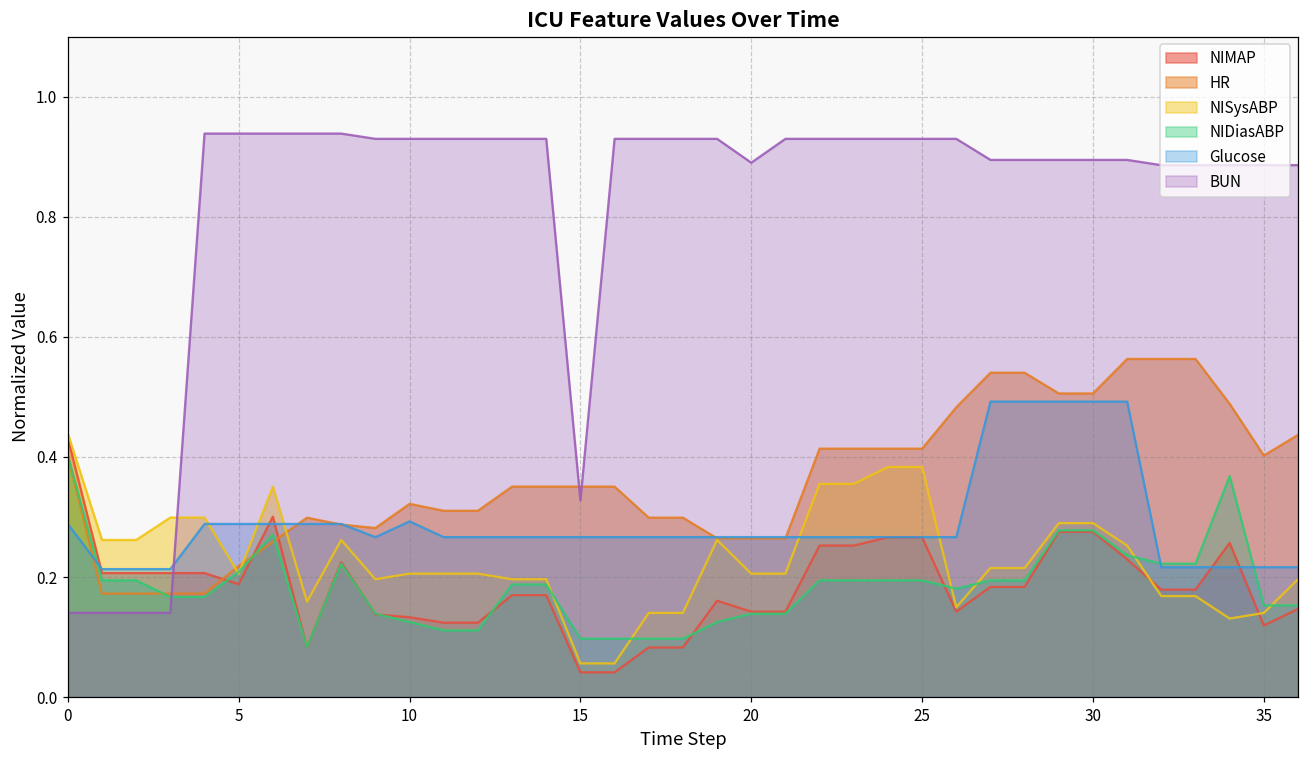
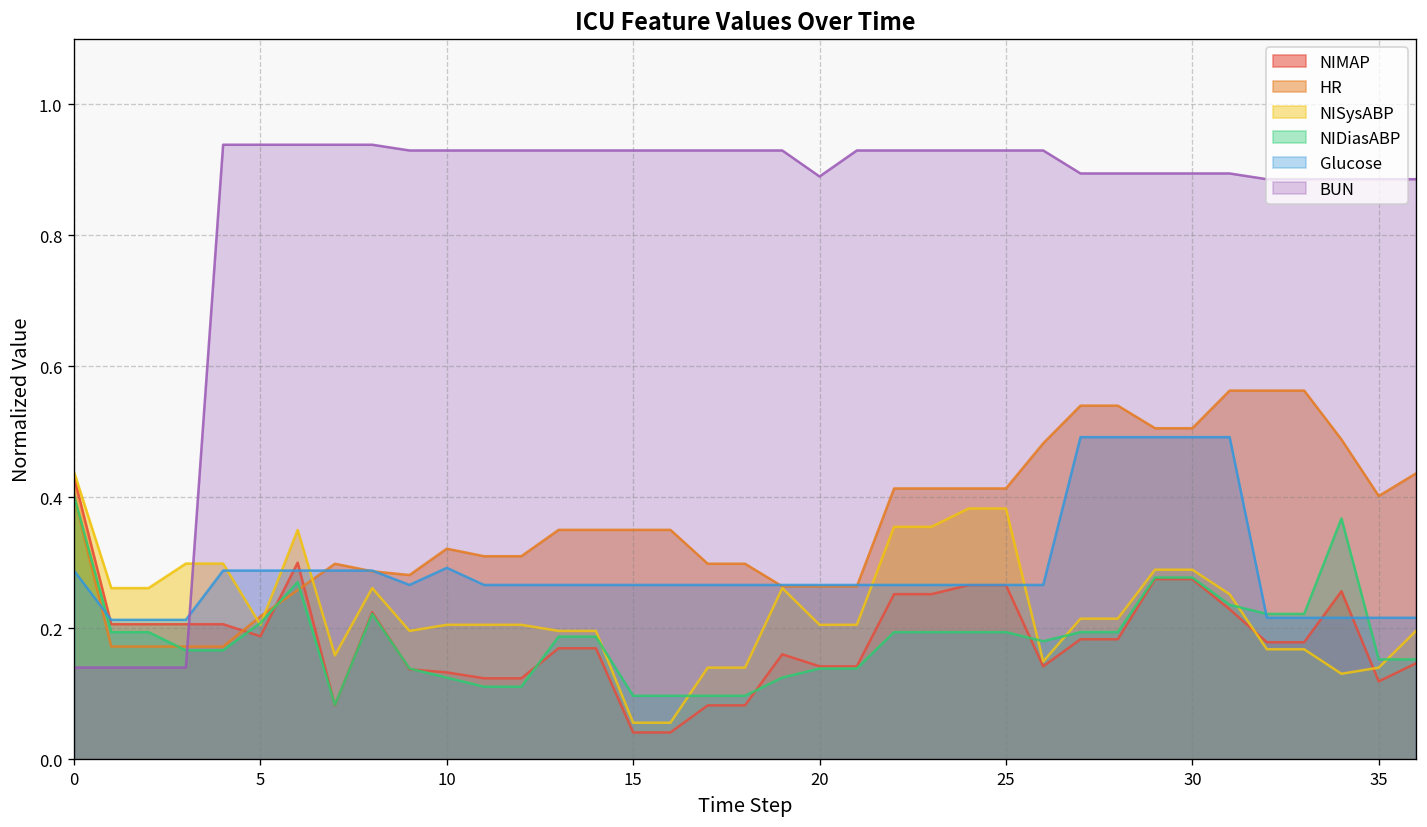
  {
    "NIDiasABP": {
      "10": 0.13,
      "15": 0.10,
      "25": 0.19,
      "35": 0.15
    },
    "Glucose": {
      "0": 0.29,
      "5": 0.29,
      "10": 0.29,
      "15": 0.27,
      "30": 0.49,
      "35": 0.22
    },
    "BUN": {
      "0": 0.14,
      "5": 0.94,
      "10": 0.93,
-     "15": 0.33,
+     "15": 0.93,
      "20": 0.89,
      "25": 0.93,
      "30": 0.89
    }
  }
